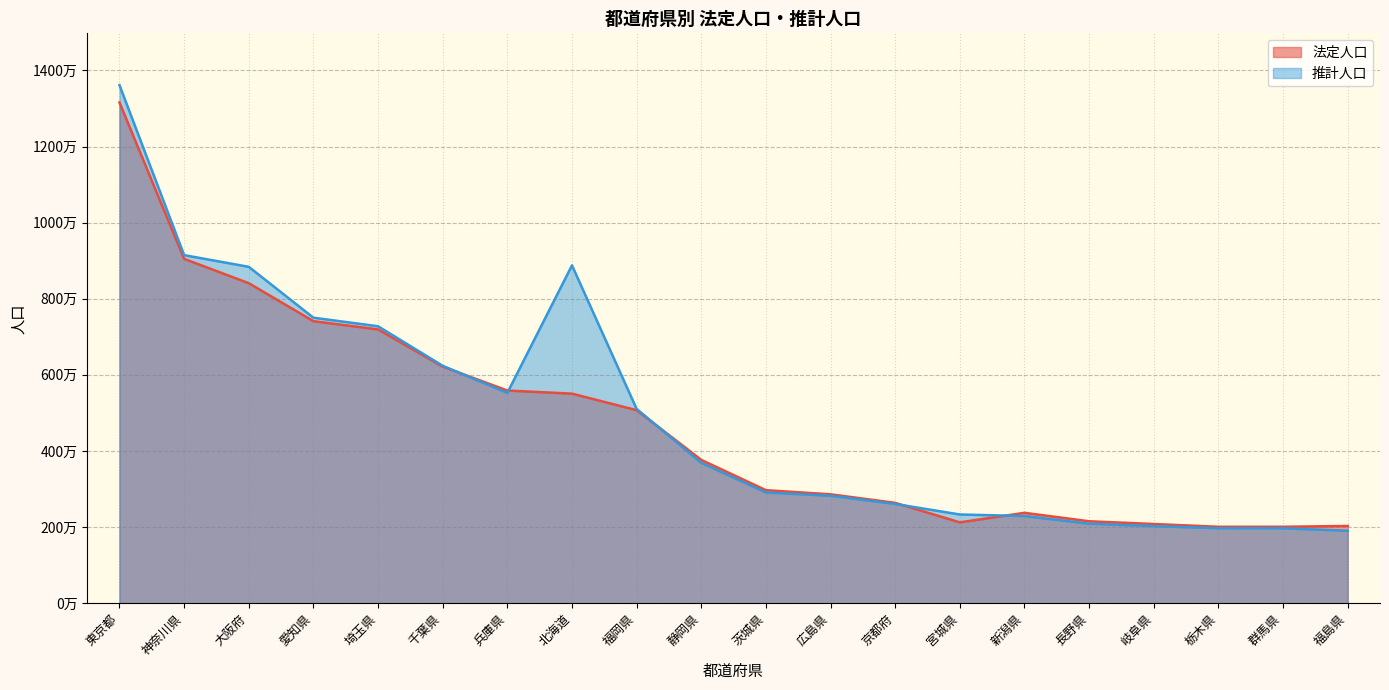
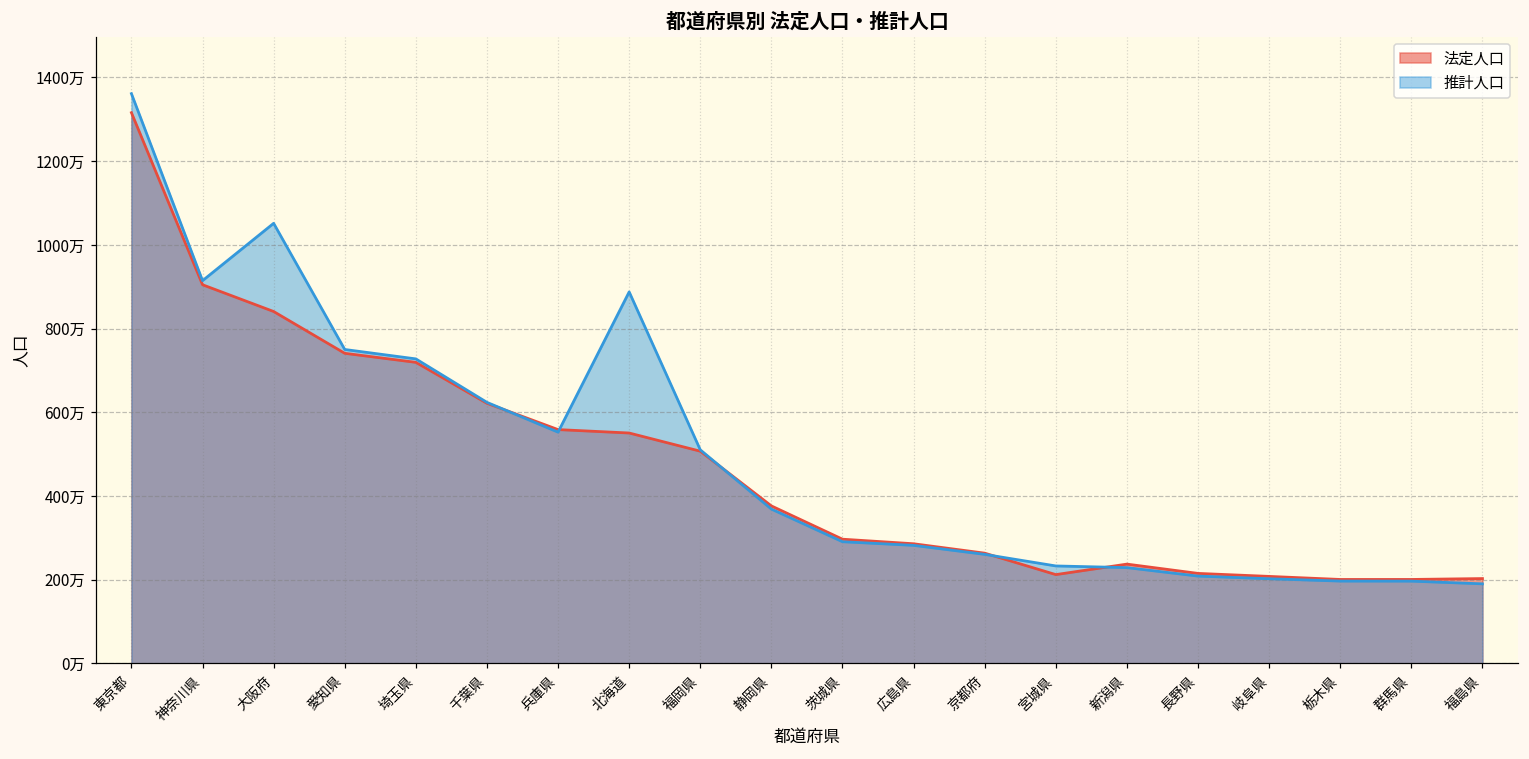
  {
    "法定人口": {
      "東京都": "1320万",
      "神奈川県": "900万",
      "大阪府": "840万",
      "愛知県": "740万",
      "埼玉県": "720万",
      "北海道": "550万",
      "静岡県": "380万",
      "宮城県": "210万",
      "新潟県": "240万",
      "福島県": "200万"
    },
    "推計人口": {
      "東京都": "1360万",
      "神奈川県": "910万",
-     "大阪府": "880万",
+     "大阪府": "1050万",
      "愛知県": "750万",
      "埼玉県": "730万",
      "北海道": "890万",
      "静岡県": "370万",
      "宮城県": "230万",
      "新潟県": "230万",
      "福島県": "190万"
    }
  }
